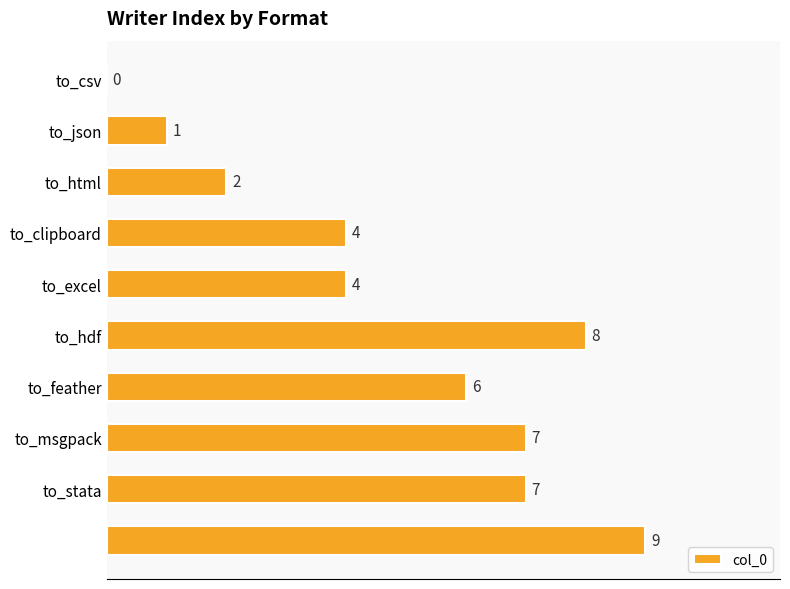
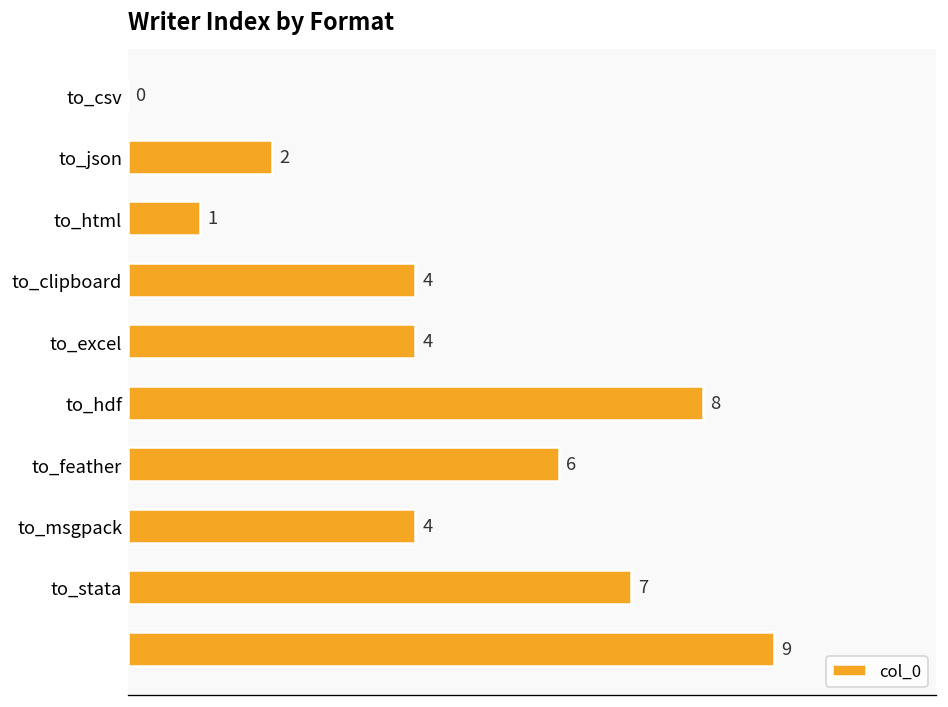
  {
    "to_csv": 0,
-   "to_json": 1,
-   "to_html": 2,
+   "to_json": 2,
+   "to_html": 1,
    "to_clipboard": 4,
    "to_excel": 4,
    "to_hdf": 8,
    "to_feather": 6,
-   "to_msgpack": 7,
+   "to_msgpack": 4,
    "to_stata": 7
  }
